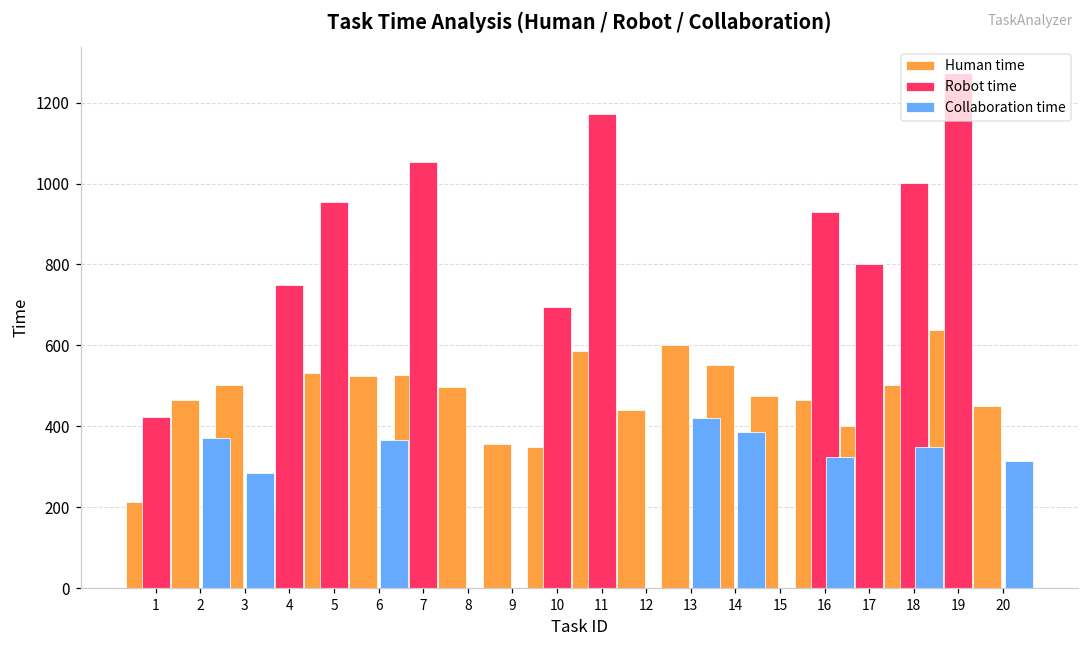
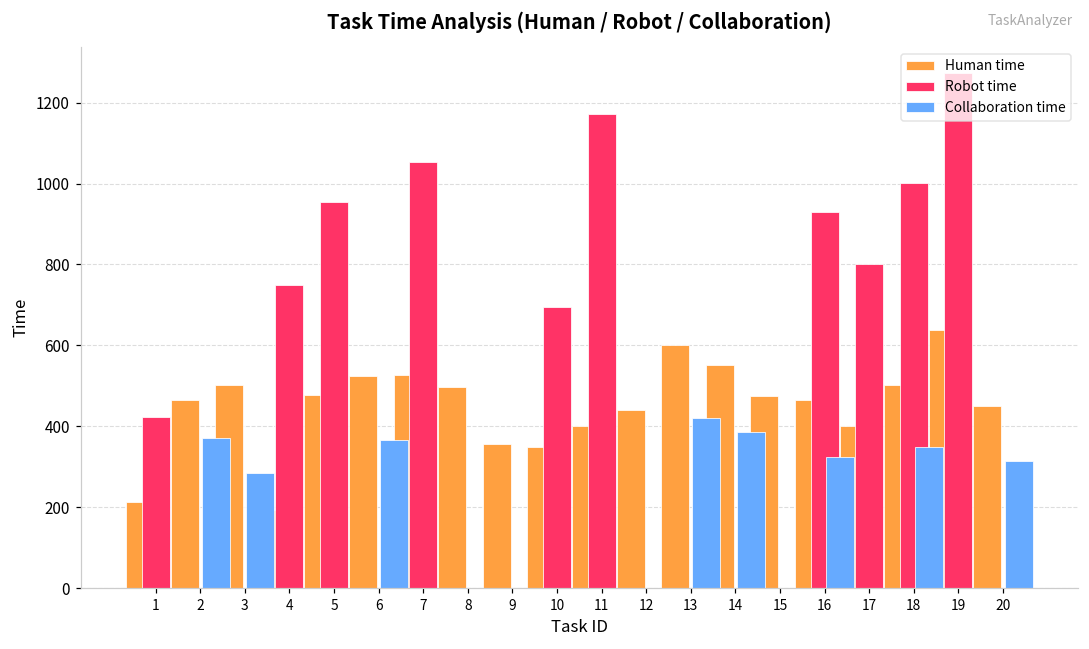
  {
    "Human time": {
      "1": 210,
      "2": 460,
      "3": 500,
      "4": 190,
-     "5": 530,
+     "5": 480,
      "6": 520,
      "7": 530,
      "8": 500,
      "9": 360,
      "10": 350,
-     "11": 590,
+     "11": 400,
      "12": 440,
      "13": 600,
      "14": 550,
      "15": 470,
      "16": 470,
      "17": 400,
      "18": 500,
      "19": 640,
      "20": 450
    },
    "Robot time": {
      "1": 420,
      "2": 0,
      "3": 0,
      "4": 750,
      "5": 950,
      "6": 0,
      "7": 1050,
      "8": 0,
      "9": 0,
      "10": 700,
      "11": 1170,
      "12": 0,
      "13": 0,
      "14": 0,
      "15": 0,
      "16": 930,
      "17": 800,
      "18": 1000,
      "20": 0
    },
    "Collaboration time": {
      "1": 0,
      "2": 370,
      "3": 280,
      "4": 0,
      "5": 0,
      "6": 370,
      "7": 0,
      "8": 0,
      "9": 0,
      "10": 0,
      "11": 0,
      "12": 0,
      "13": 420,
      "14": 390,
      "15": 0,
      "16": 330,
      "17": 0,
      "18": 350,
      "19": 0,
      "20": 320
    }
  }
